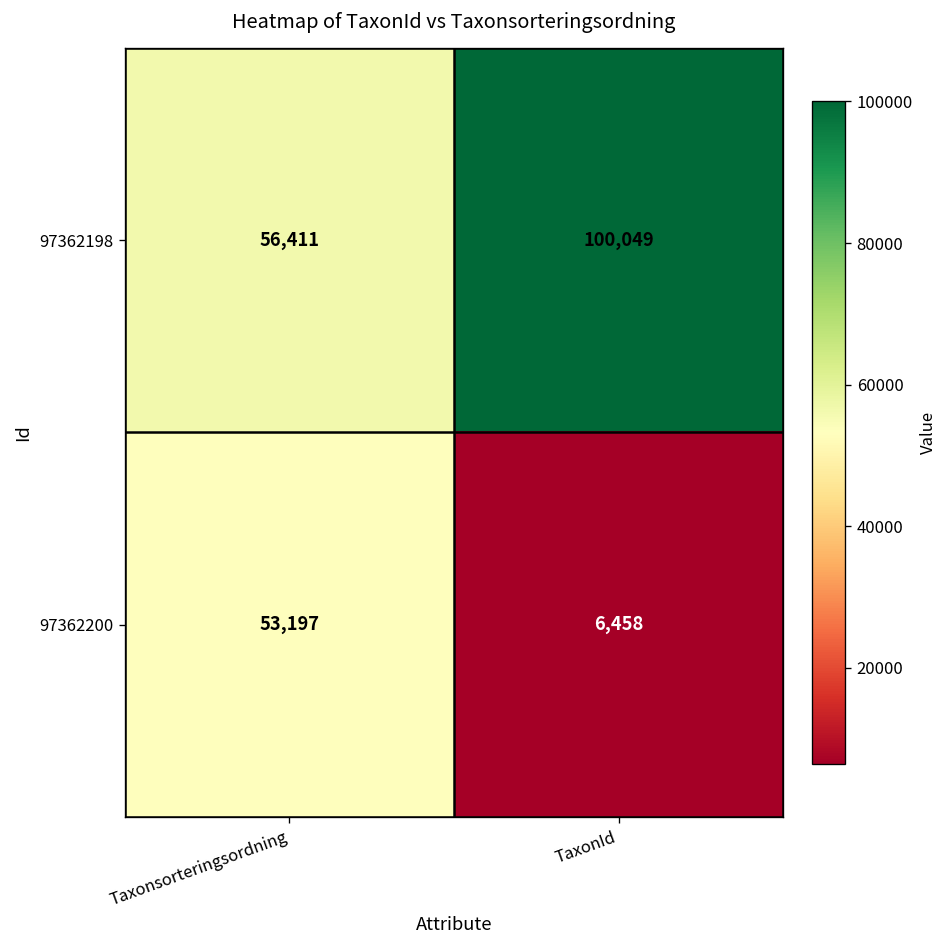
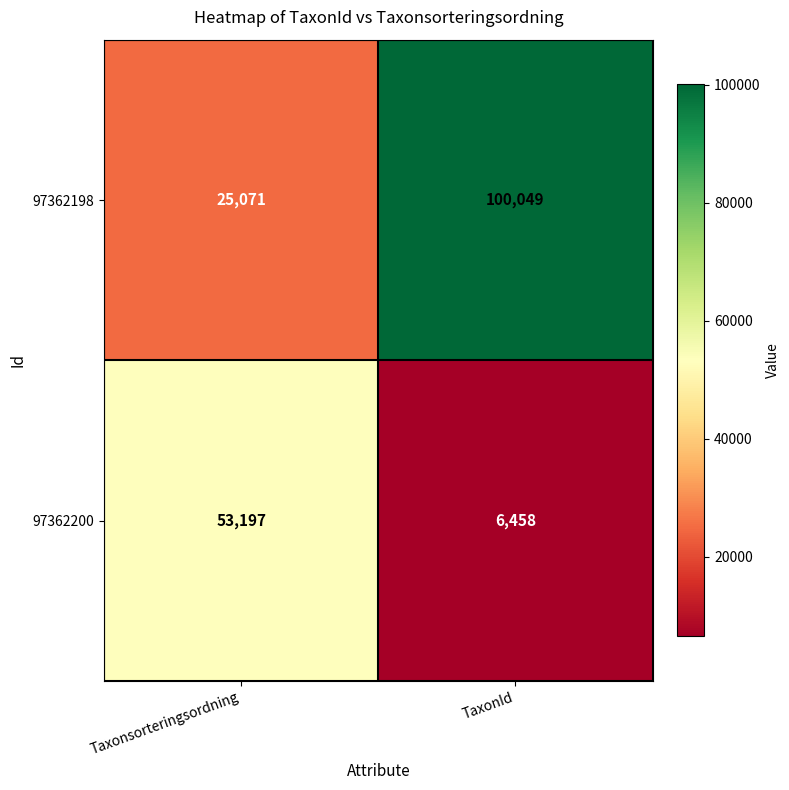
  {
    "97362198": {
-     "Taxonsorteringsordning": "56,411",
+     "Taxonsorteringsordning": "25,071",
      "TaxonId": "100,049"
    },
    "97362200": {
      "Taxonsorteringsordning": "53,197",
      "TaxonId": "6,458"
    }
  }
